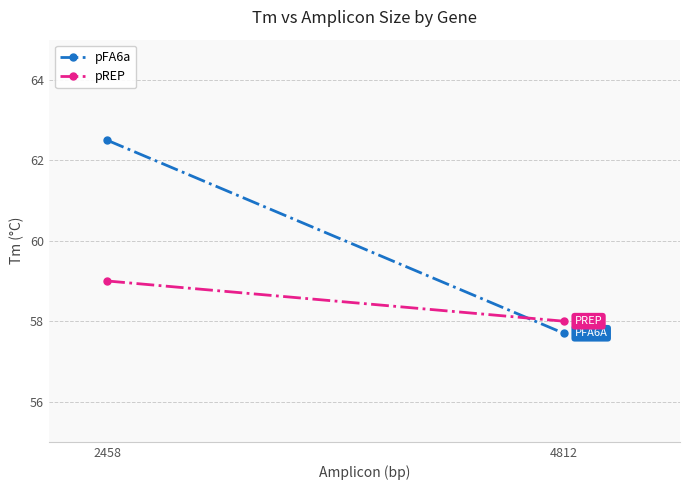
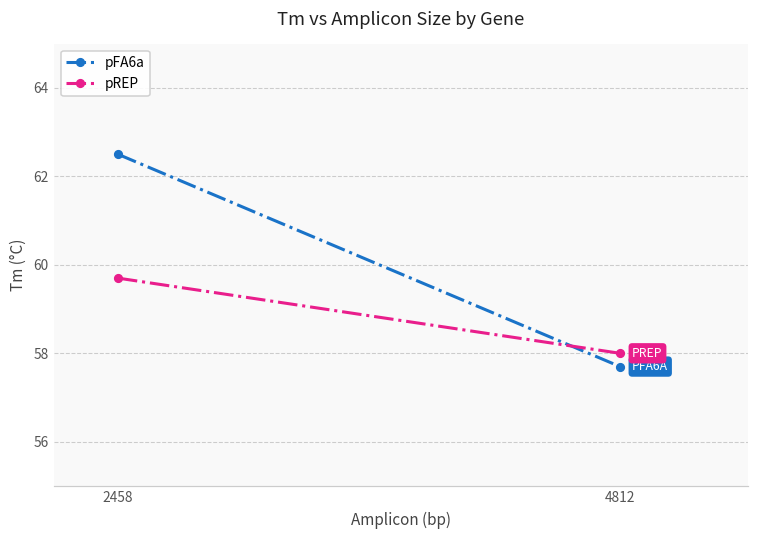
  {
    "pFA6a": {
      "2458": 62.5,
      "4812": 57.7
    },
    "pREP": {
-     "2458": 59.0,
+     "2458": 59.7,
      "4812": 58.0
    }
  }
